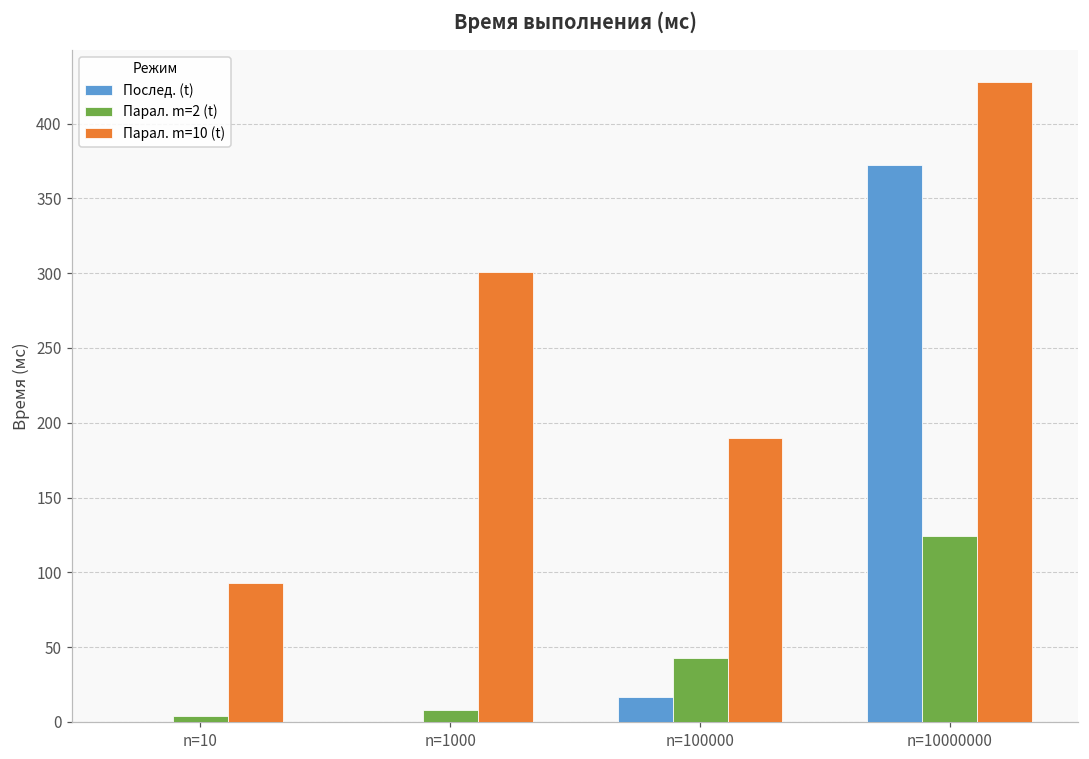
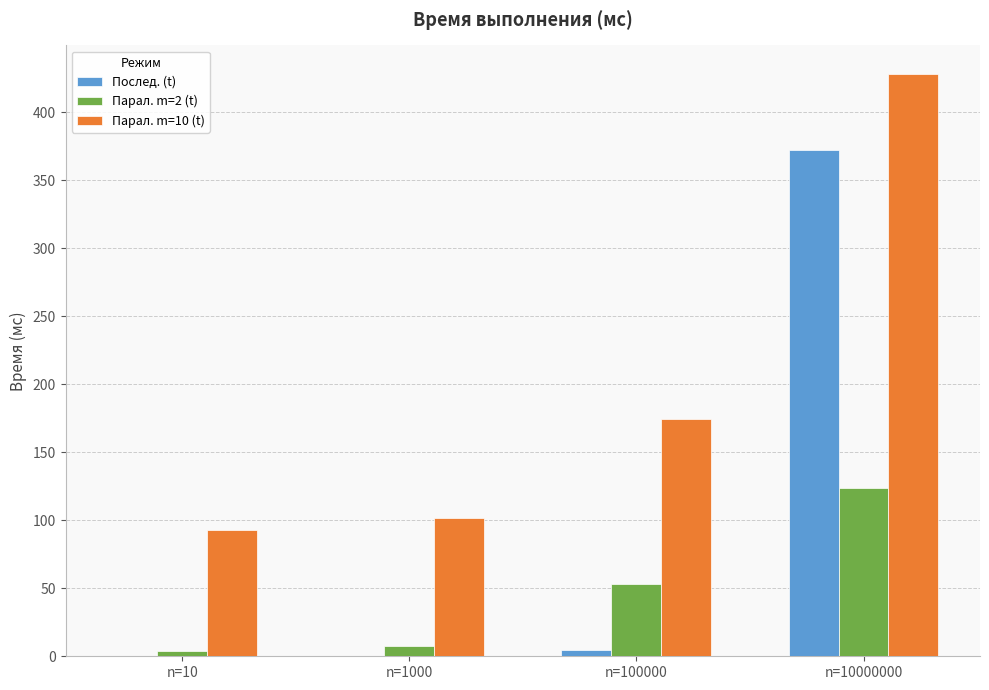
  {
    "Послед. (t)": {
-     "n=100000": 17,
+     "n=100000": 4,
      "n=10000000": 372
    },
    "Парал. m=2 (t)": {
      "n=10": 4,
      "n=1000": 8,
-     "n=100000": 43,
+     "n=100000": 53,
      "n=10000000": 124
    },
    "Парал. m=10 (t)": {
      "n=10": 93,
-     "n=1000": 301,
-     "n=100000": 190,
+     "n=1000": 101,
+     "n=100000": 175,
      "n=10000000": 428
    }
  }
